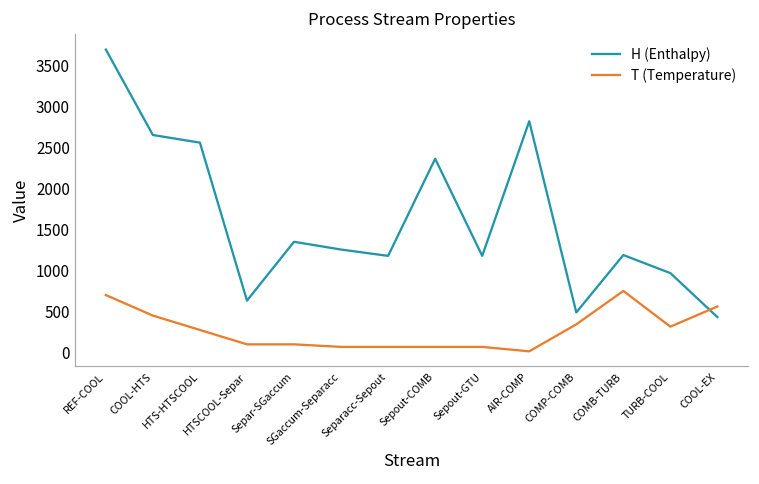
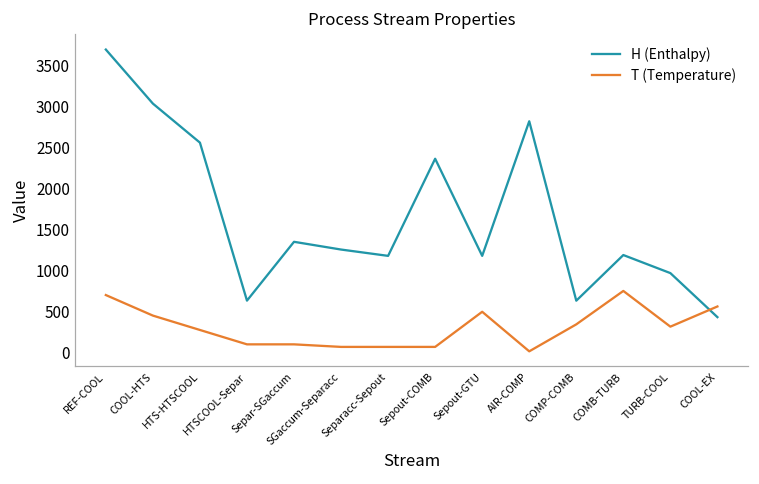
  {
    "H (Enthalpy)": {
      "REF-COOL": 3700,
-     "COOL-HTS": 2600,
+     "COOL-HTS": 3000,
      "HTS-HTSCOOL": 2600,
      "HTSCOOL-Separ": 600,
      "Separ-SGaccum": 1300,
      "SGaccum-Separacc": 1300,
      "Separacc-Sepout": 1200,
      "Sepout-COMB": 2400,
      "Sepout-GTU": 1200,
      "AIR-COMP": 2800,
-     "COMP-COMB": 500,
+     "COMP-COMB": 600,
      "COMB-TURB": 1200,
      "TURB-COOL": 1000,
      "COOL-EX": 400
    },
    "T (Temperature)": {
      "REF-COOL": 700,
      "COOL-HTS": 500,
      "HTS-HTSCOOL": 300,
      "HTSCOOL-Separ": 100,
      "Separ-SGaccum": 100,
      "SGaccum-Separacc": 100,
      "Separacc-Sepout": 100,
      "Sepout-COMB": 100,
-     "Sepout-GTU": 100,
+     "Sepout-GTU": 500,
      "AIR-COMP": 0,
      "COMP-COMB": 300,
      "COMB-TURB": 800,
      "TURB-COOL": 300,
      "COOL-EX": 600
    }
  }
